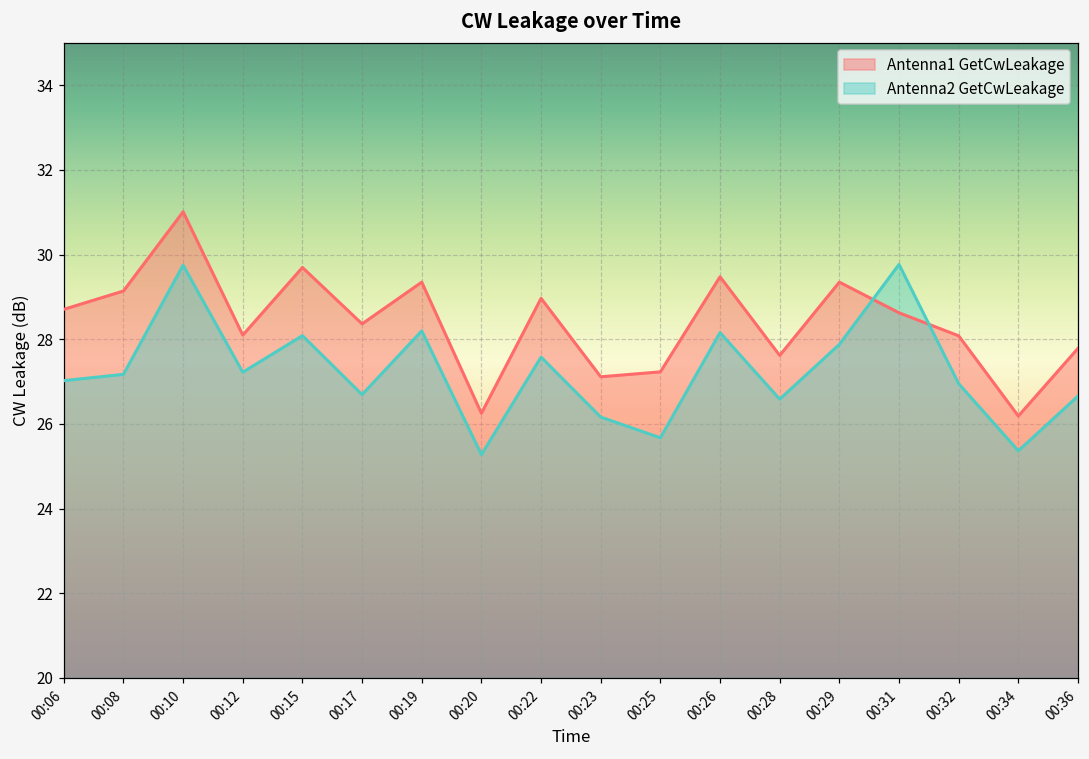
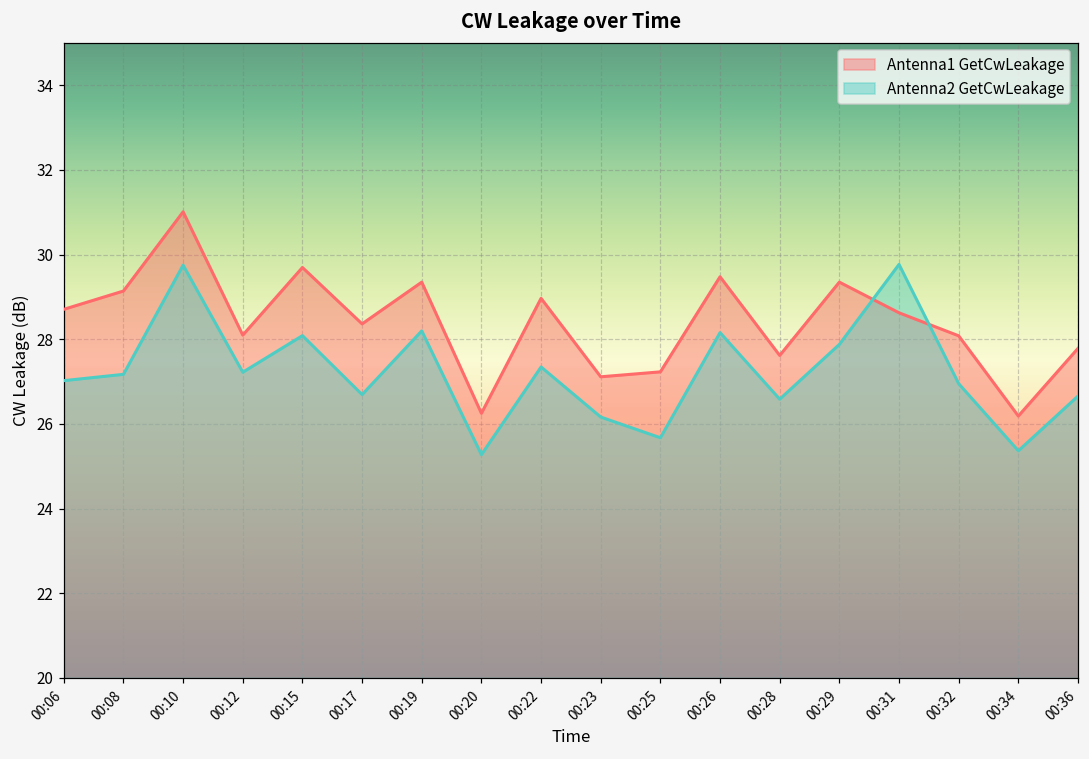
  {
    "Antenna1 GetCwLeakage": {
      "00:06": 28.7,
      "00:08": 29.1,
      "00:10": 31.0,
      "00:12": 28.1,
      "00:15": 29.7,
      "00:17": 28.4,
      "00:19": 29.3,
      "00:20": 26.2,
      "00:22": 29.0,
      "00:23": 27.1,
      "00:25": 27.2,
      "00:26": 29.5,
      "00:28": 27.6,
      "00:29": 29.3,
      "00:31": 28.6,
      "00:32": 28.1,
      "00:34": 26.2,
      "00:36": 27.8
    },
    "Antenna2 GetCwLeakage": {
      "00:06": 27.0,
      "00:08": 27.2,
      "00:10": 29.7,
      "00:12": 27.2,
      "00:15": 28.1,
      "00:17": 26.7,
      "00:19": 28.2,
      "00:20": 25.3,
-     "00:22": 27.6,
+     "00:22": 27.3,
      "00:23": 26.2,
      "00:25": 25.7,
      "00:26": 28.2,
      "00:28": 26.6,
      "00:29": 27.9,
      "00:31": 29.8,
      "00:32": 26.9,
      "00:34": 25.4,
      "00:36": 26.7
    }
  }
